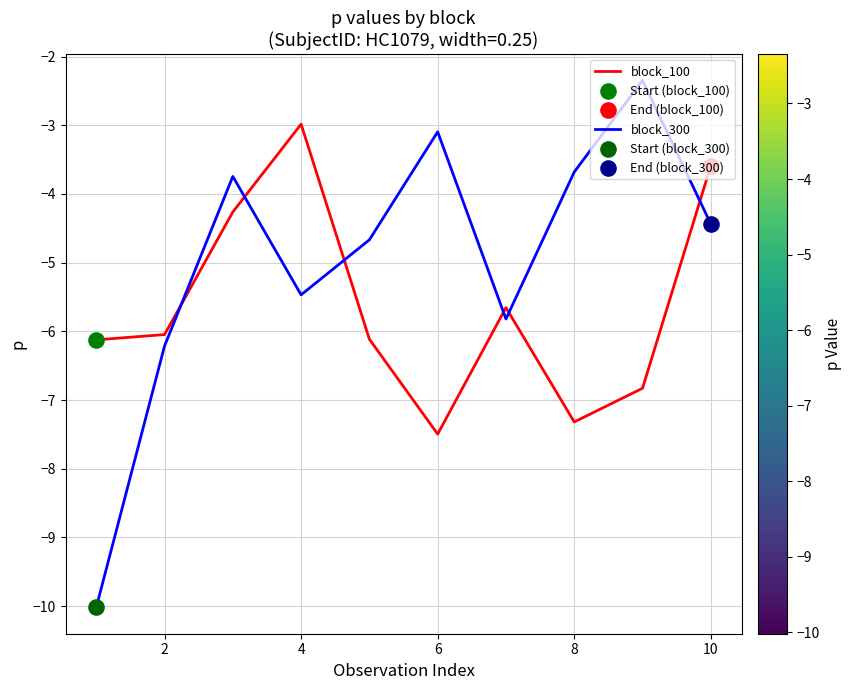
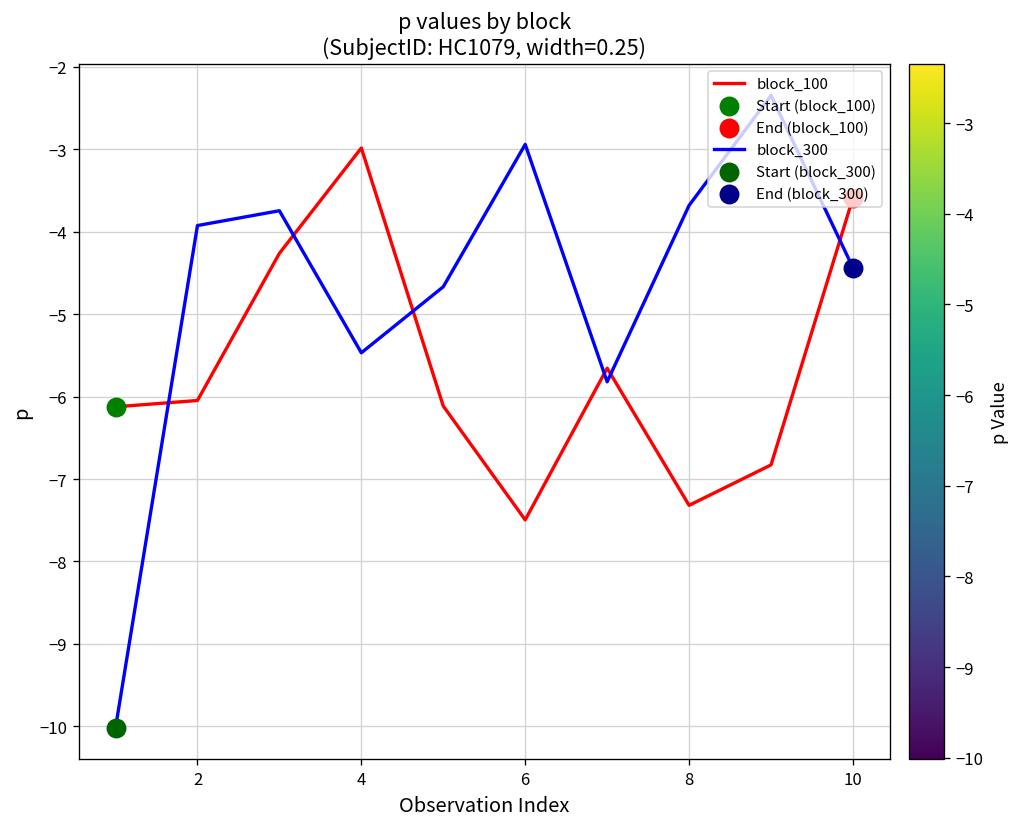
  {
    "block_300": {
-     "2": -6.2,
+     "2": -3.9,
      "4": -5.5,
-     "6": -3.1,
+     "6": -2.9,
      "8": -3.7
    }
  }
